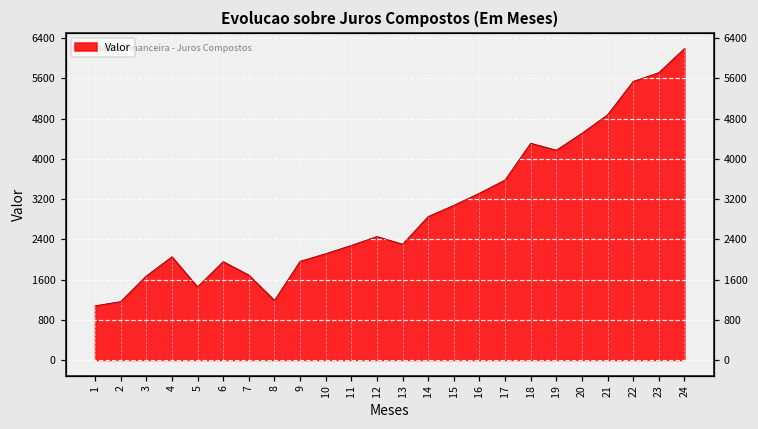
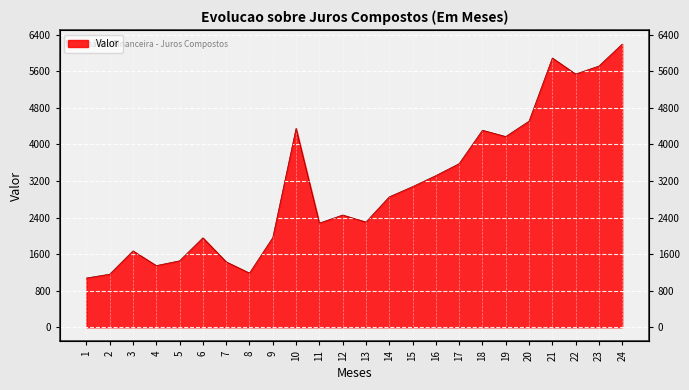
  {
    "1": 1100,
    "2": 1200,
    "3": 1700,
-   "4": 2100,
+   "4": 1300,
    "5": 1500,
    "6": 2000,
-   "7": 1700,
+   "7": 1400,
    "8": 1200,
    "9": 2000,
-   "10": 2100,
+   "10": 4400,
    "11": 2300,
    "12": 2500,
    "13": 2300,
    "14": 2900,
    "15": 3100,
    "16": 3300,
    "17": 3600,
    "18": 4300,
    "19": 4200,
    "20": 4500,
-   "21": 4900,
+   "21": 5900,
    "22": 5500,
    "23": 5700,
    "24": 6200
  }
